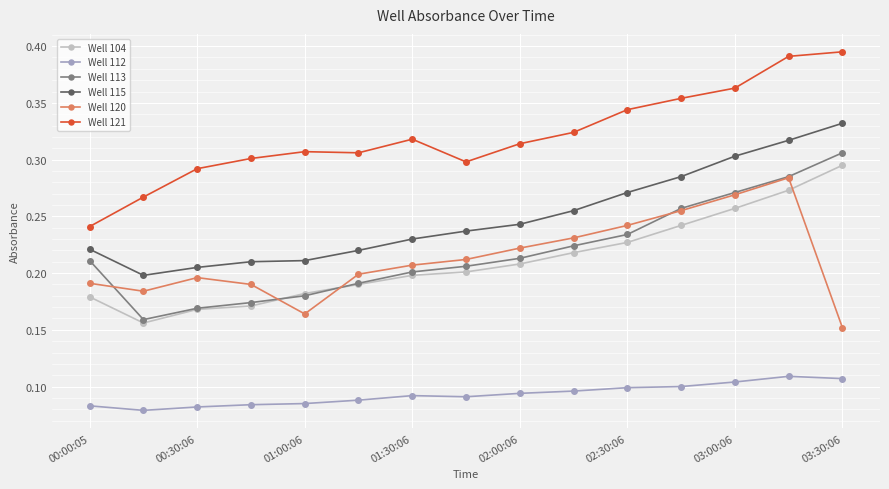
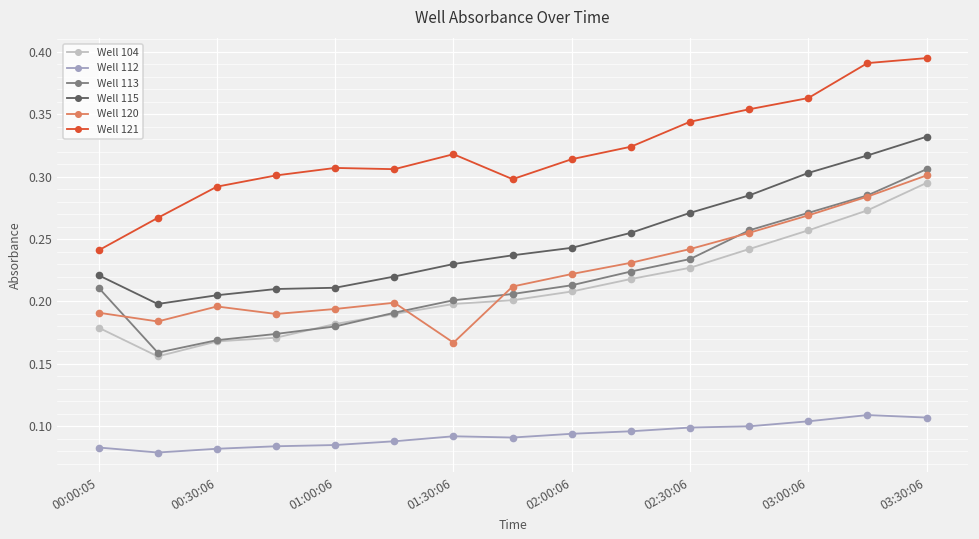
  {
    "Well 120": {
      "00:00:05": 0.191,
      "00:30:06": 0.196,
-     "01:00:06": 0.164,
-     "01:30:06": 0.207,
+     "01:00:06": 0.194,
+     "01:30:06": 0.167,
      "02:00:06": 0.222,
      "02:30:06": 0.242,
-     "03:30:06": 0.152
+     "03:30:06": 0.301
    },
    "Well 121": {
      "00:00:05": 0.241,
      "00:30:06": 0.292,
      "01:00:06": 0.307,
      "01:30:06": 0.318,
      "02:00:06": 0.314,
      "02:30:06": 0.344,
      "03:00:06": 0.363,
      "03:30:06": 0.395
    }
  }
